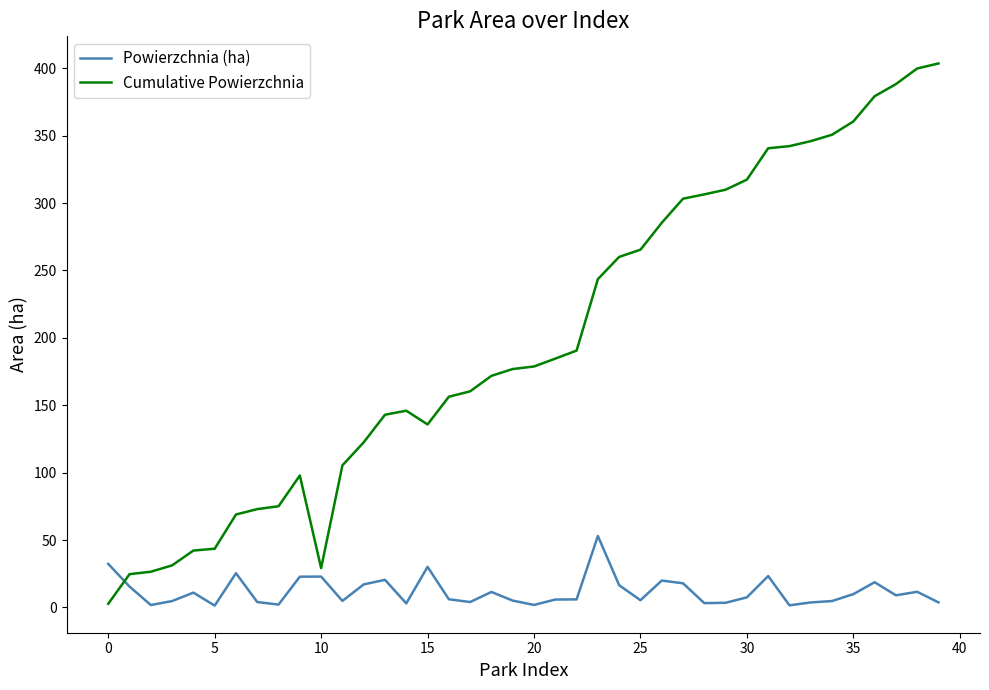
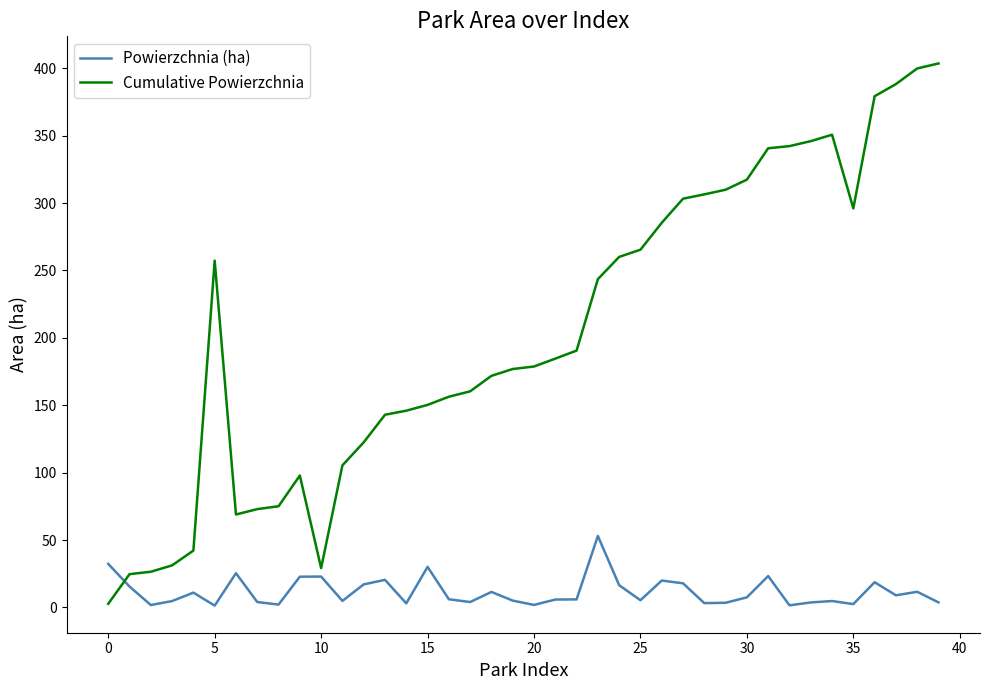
  {
    "Powierzchnia (ha)": {
      "0": 32,
      "5": 1,
      "10": 23,
      "15": 30,
      "20": 2,
      "25": 5,
      "30": 7,
-     "35": 10
+     "35": 2
    },
    "Cumulative Powierzchnia": {
      "0": 3,
-     "5": 44,
+     "5": 257,
      "10": 29,
-     "15": 136,
+     "15": 150,
      "20": 179,
      "25": 265,
      "30": 317,
-     "35": 361
+     "35": 296
    }
  }
